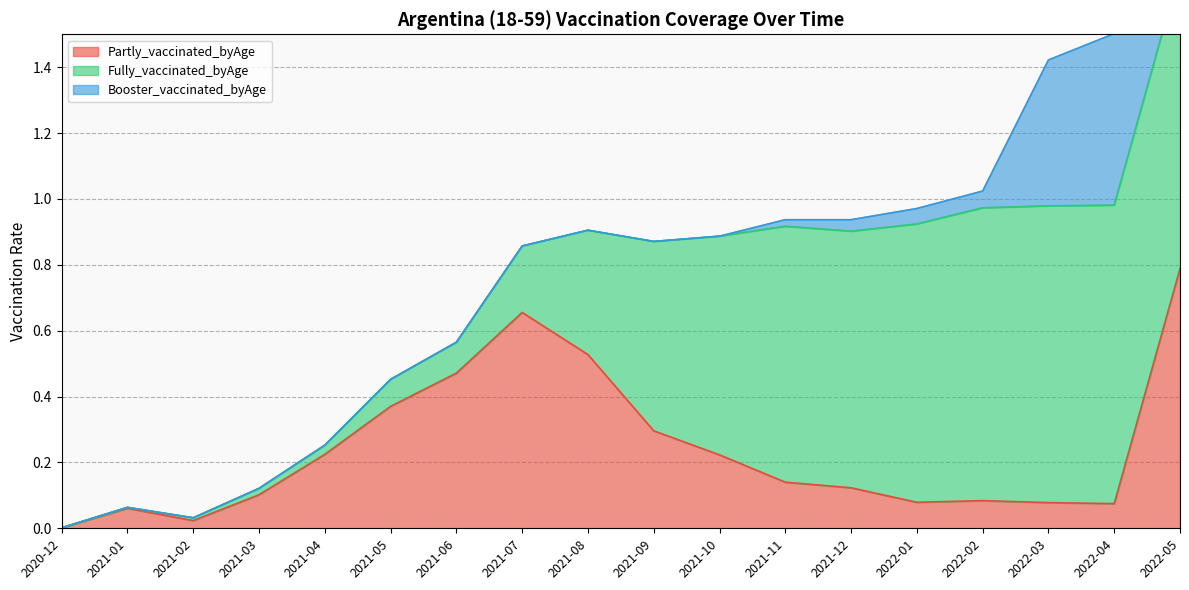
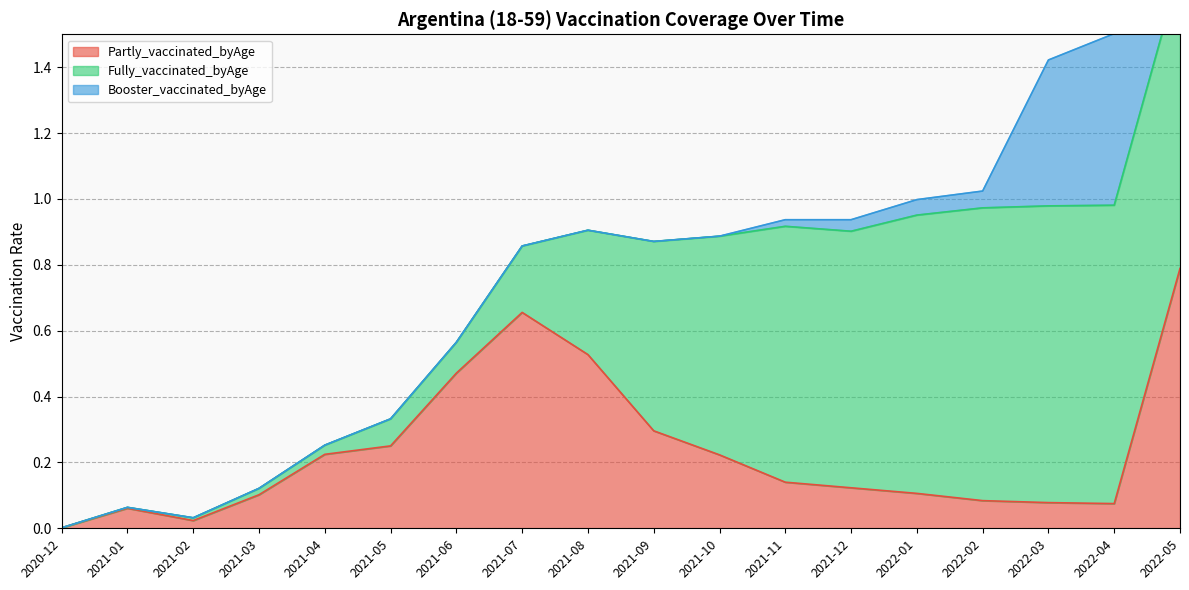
  {
    "Partly_vaccinated_byAge": {
      "2021-02": 0.02,
      "2021-03": 0.10,
      "2021-04": 0.22,
-     "2021-05": 0.37,
+     "2021-05": 0.25,
      "2021-06": 0.47,
      "2021-07": 0.66,
      "2021-08": 0.53,
      "2021-09": 0.30,
      "2021-10": 0.22,
      "2021-11": 0.14,
      "2021-12": 0.12,
-     "2022-01": 0.08,
+     "2022-01": 0.11,
      "2022-02": 0.08,
      "2022-03": 0.08,
      "2022-04": 0.08,
      "2022-05": 0.79
    },
    "Fully_vaccinated_byAge": {
      "2021-11": 0.78,
      "2021-12": 0.78,
      "2022-01": 0.85,
      "2022-02": 0.89,
      "2022-03": 0.90,
      "2022-04": 0.91
    },
    "Booster_vaccinated_byAge": {
      "2021-11": 0.02,
      "2021-12": 0.04,
      "2022-01": 0.05,
      "2022-02": 0.05,
      "2022-03": 0.44,
      "2022-04": 0.52
    }
  }
